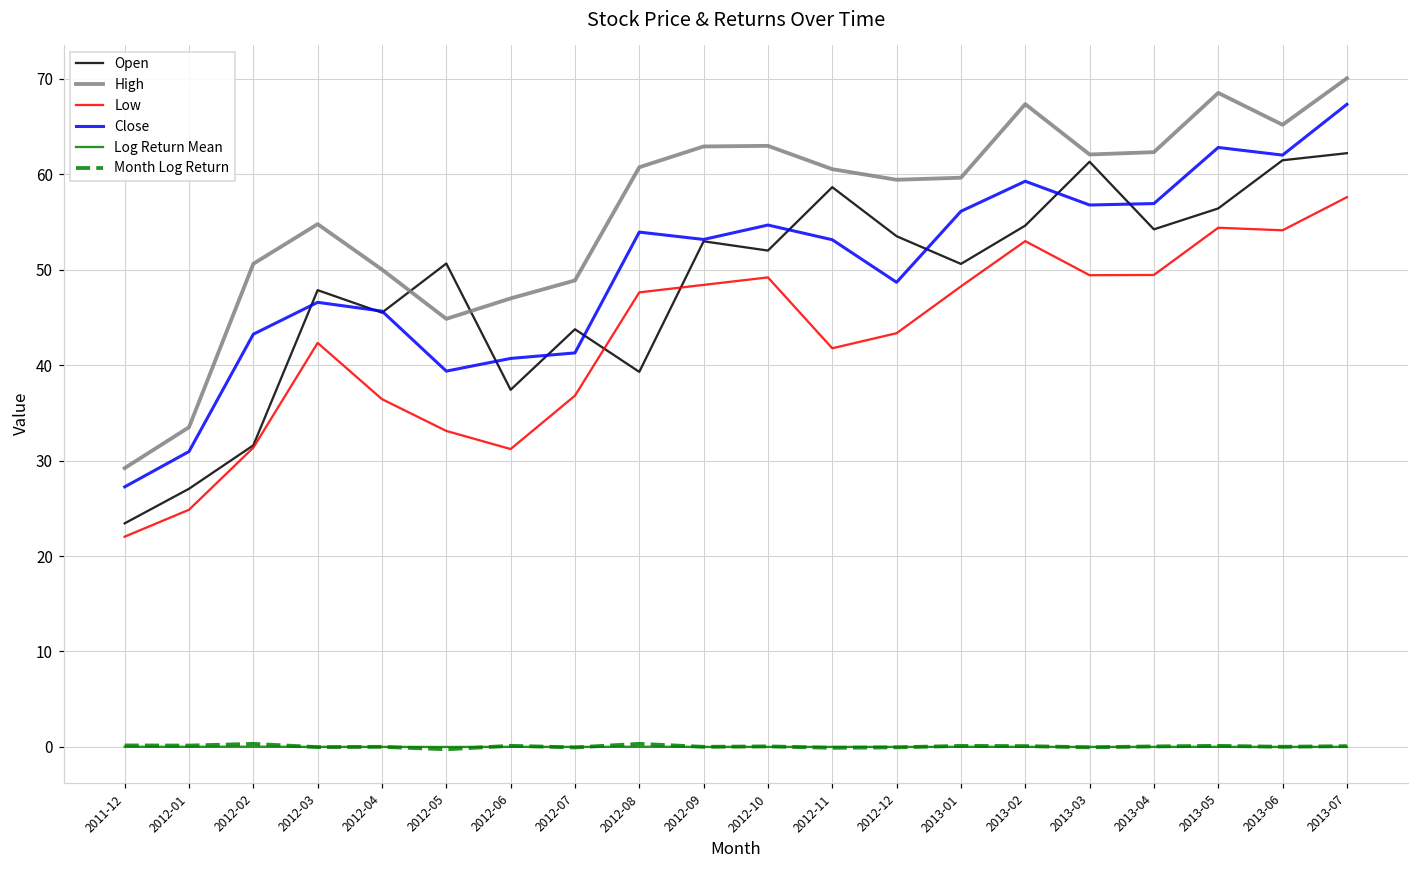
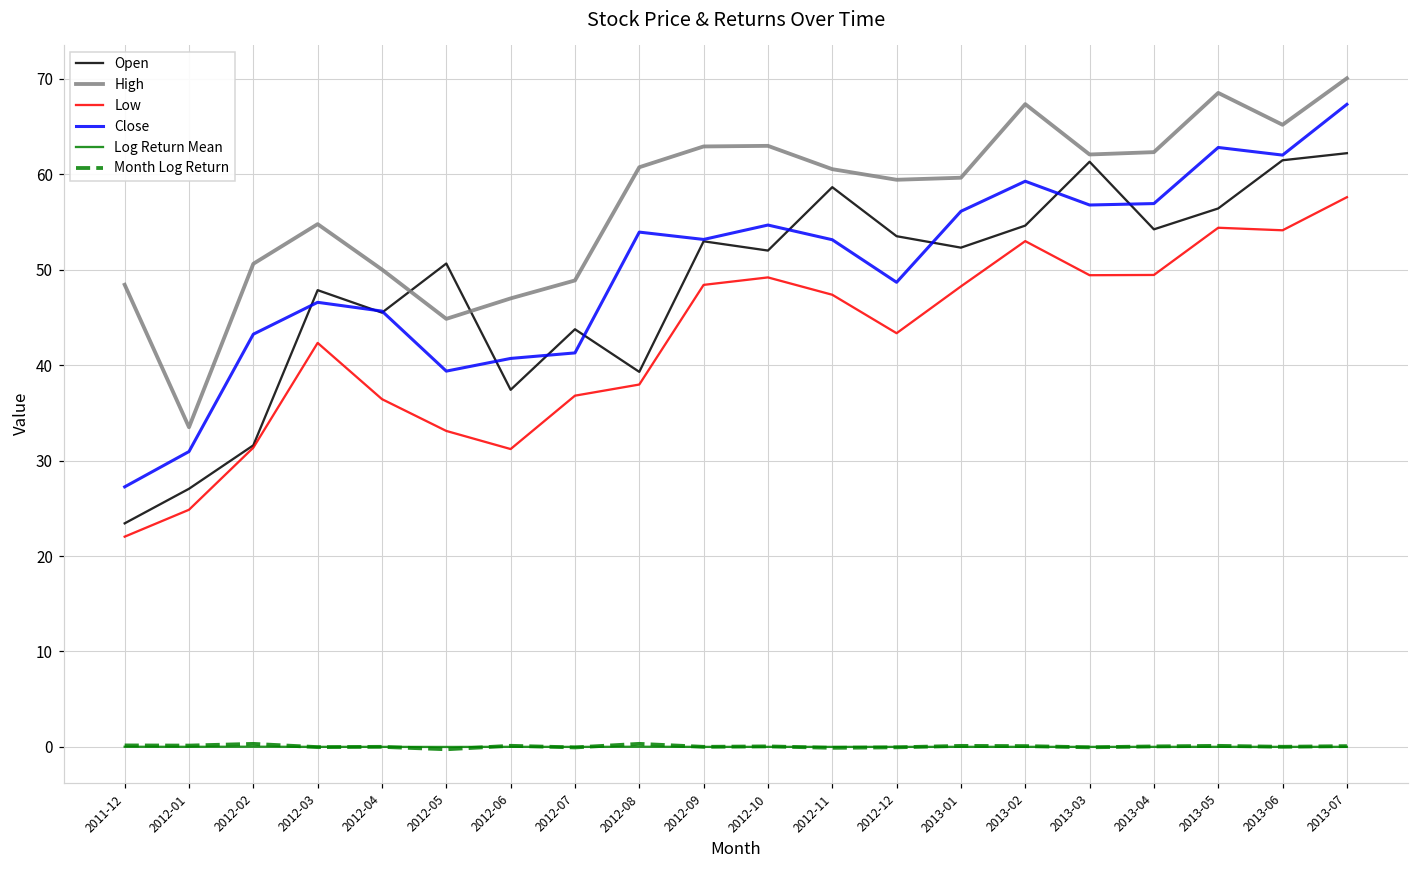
  {
    "Open": {
      "2011-12": 23,
      "2012-01": 27,
      "2012-03": 48,
      "2012-05": 51,
      "2012-06": 37,
      "2012-07": 44,
      "2012-08": 39,
      "2012-10": 52,
      "2012-11": 59,
      "2012-12": 54,
-     "2013-01": 51,
+     "2013-01": 52,
      "2013-02": 55,
      "2013-03": 61,
      "2013-04": 54,
      "2013-05": 56,
      "2013-06": 61,
      "2013-07": 62
    },
    "High": {
-     "2011-12": 29,
+     "2011-12": 48,
      "2012-01": 33,
      "2012-02": 51,
      "2012-03": 55,
      "2012-04": 50,
      "2012-05": 45,
      "2012-06": 47,
      "2012-07": 49,
      "2012-08": 61,
      "2012-09": 63,
      "2012-10": 63,
      "2012-11": 61,
      "2012-12": 59,
      "2013-01": 60,
      "2013-02": 67,
      "2013-03": 62,
      "2013-04": 62,
      "2013-05": 69,
      "2013-06": 65,
      "2013-07": 70
    },
    "Low": {
      "2011-12": 22,
      "2012-01": 25,
      "2012-03": 42,
      "2012-04": 36,
      "2012-05": 33,
      "2012-06": 31,
      "2012-07": 37,
-     "2012-08": 48,
+     "2012-08": 38,
      "2012-09": 48,
      "2012-10": 49,
-     "2012-11": 42,
+     "2012-11": 47,
      "2012-12": 43,
      "2013-01": 48,
      "2013-02": 53,
      "2013-03": 49,
      "2013-04": 49,
      "2013-05": 54,
      "2013-06": 54,
      "2013-07": 58
    },
    "Close": {
      "2011-12": 27,
      "2012-01": 31,
      "2012-02": 43,
      "2012-03": 47,
      "2012-05": 39,
      "2012-06": 41,
      "2012-07": 41,
      "2012-08": 54,
      "2012-10": 55,
      "2012-11": 53,
      "2012-12": 49,
      "2013-01": 56,
      "2013-02": 59,
      "2013-03": 57,
      "2013-04": 57,
      "2013-05": 63,
      "2013-06": 62,
      "2013-07": 67
    }
  }
